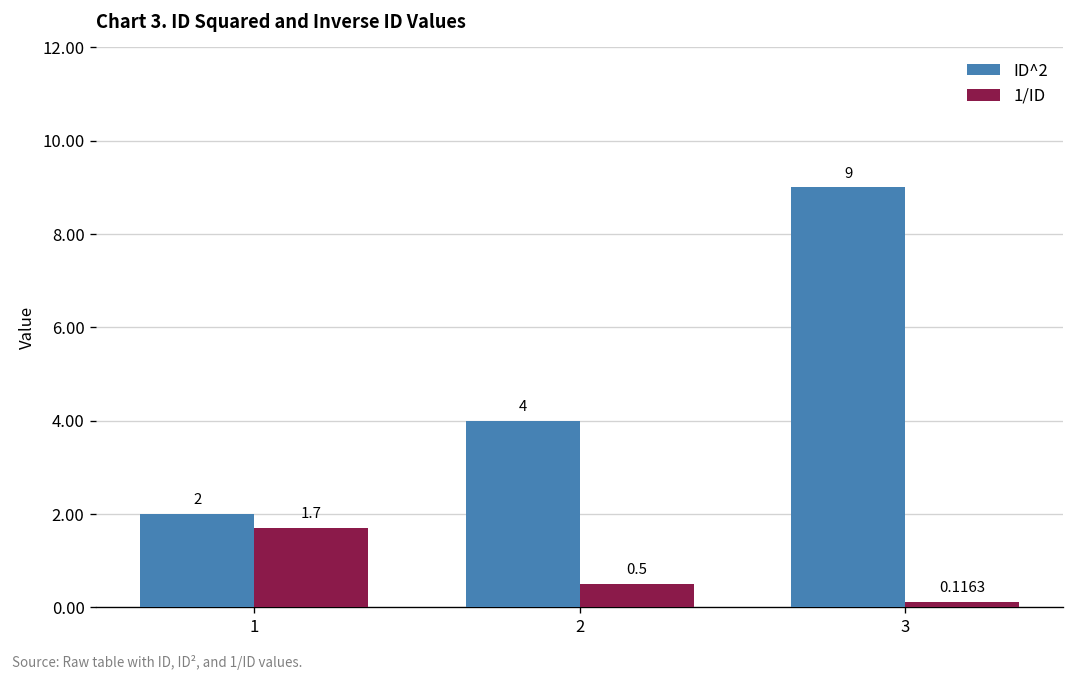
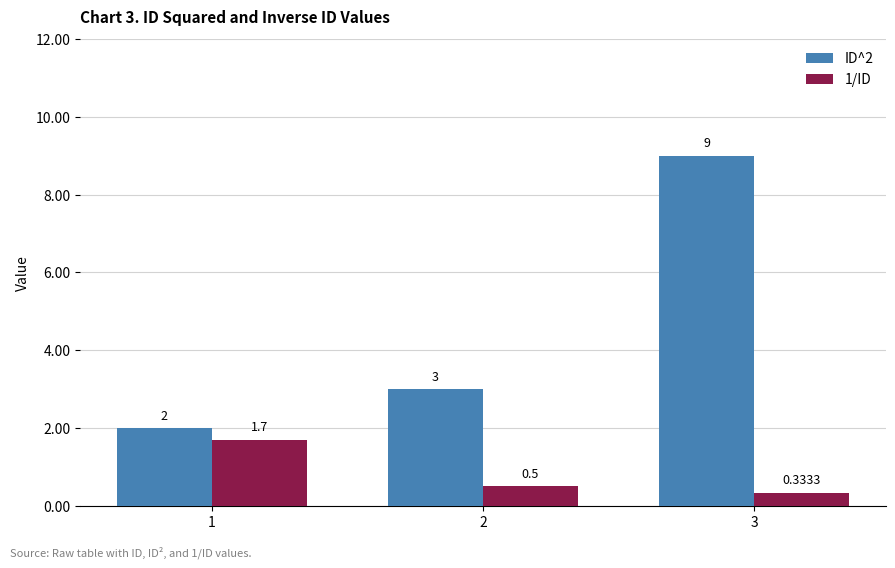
  {
    "ID^2": {
      "1": 2,
-     "2": 4,
+     "2": 3,
      "3": 9
    },
    "1/ID": {
      "1": 1.7,
      "2": 0.5,
-     "3": 0.1163
+     "3": 0.3333
    }
  }
